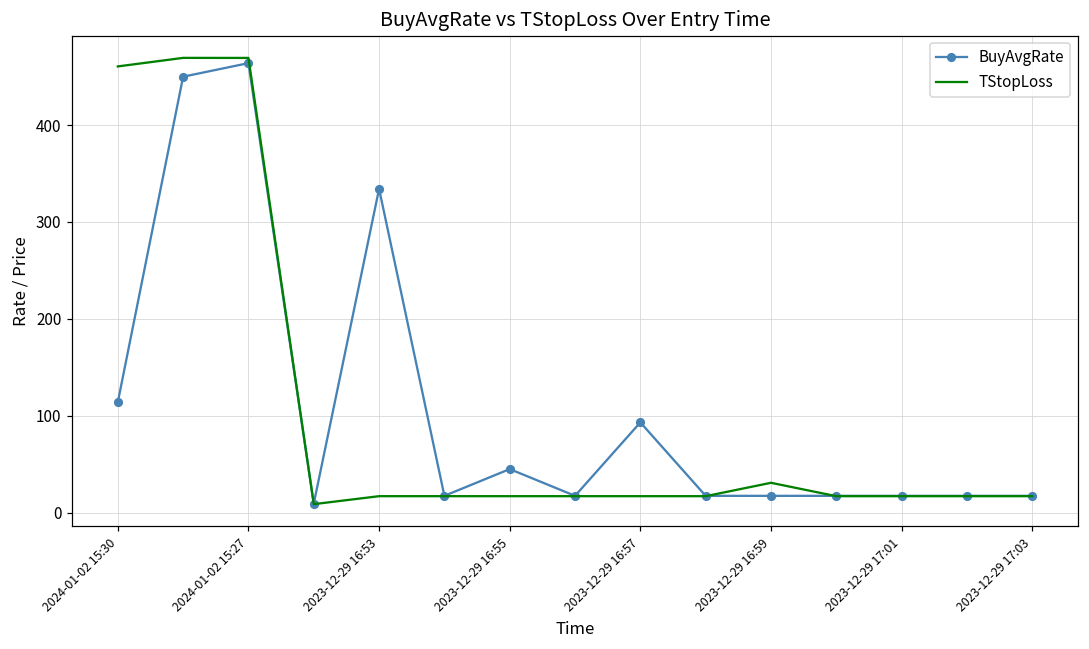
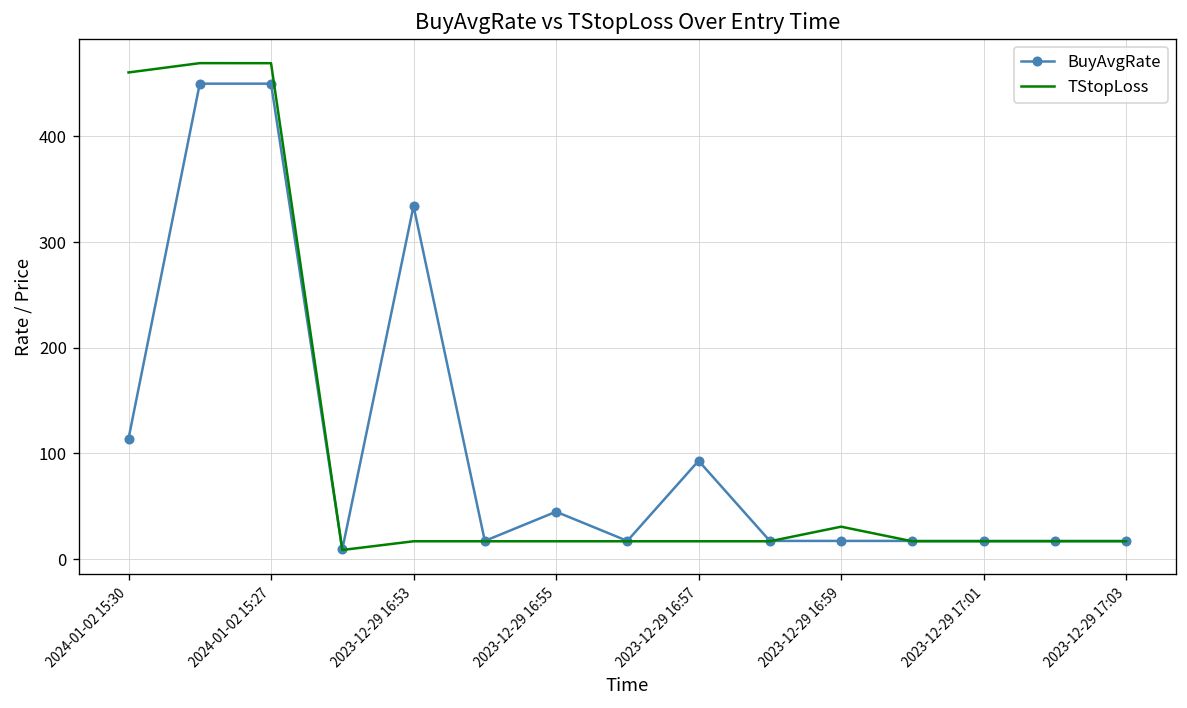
  {
    "BuyAvgRate": {
      "2024-01-02 15:30": 110,
-     "2024-01-02 15:27": 460,
+     "2024-01-02 15:27": 450,
      "2023-12-29 16:53": 330,
      "2023-12-29 16:55": 40,
      "2023-12-29 16:57": 90,
      "2023-12-29 16:59": 20
    },
    "TStopLoss": {
      "2024-01-02 15:30": 460,
      "2024-01-02 15:27": 470,
      "2023-12-29 16:53": 20,
      "2023-12-29 16:55": 20,
      "2023-12-29 16:57": 20,
      "2023-12-29 16:59": 30
    }
  }
